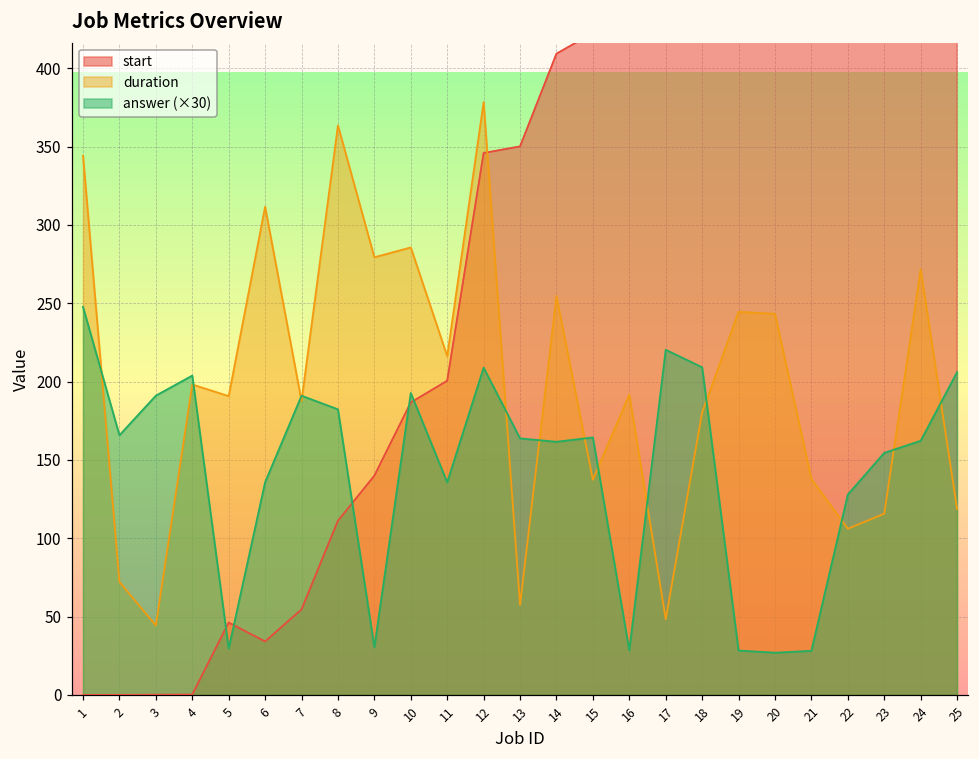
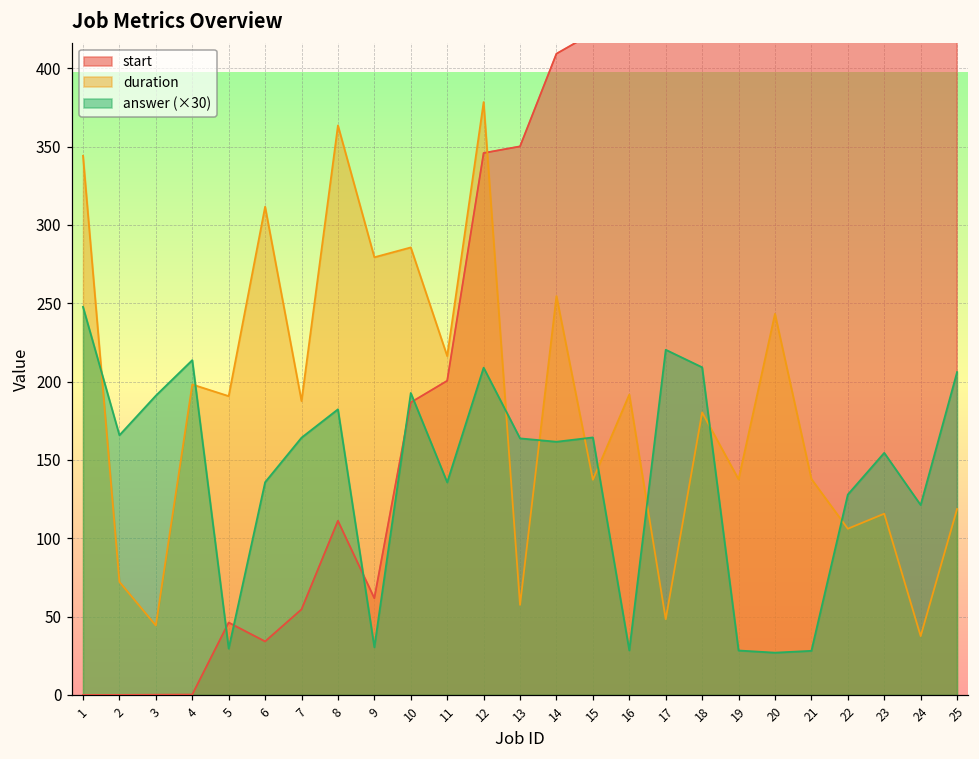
  {
    "start": {
      "1": 0,
      "2": 0,
      "3": 0,
      "4": 0,
      "5": 46,
      "6": 34,
      "7": 55,
      "8": 111,
-     "9": 140,
+     "9": 62,
      "10": 187,
      "11": 201,
      "12": 346,
      "13": 350,
      "14": 409
    },
    "duration": {
      "1": 344,
      "2": 72,
      "3": 44,
      "4": 198,
      "5": 191,
      "6": 312,
      "7": 188,
      "8": 363,
      "9": 279,
      "10": 286,
      "11": 216,
      "12": 378,
      "13": 57,
      "14": 255,
      "15": 137,
      "16": 192,
      "17": 48,
      "18": 180,
-     "19": 245,
+     "19": 138,
      "20": 243,
      "21": 138,
      "22": 106,
      "23": 116,
-     "24": 272,
+     "24": 38,
      "25": 119
    },
    "answer (×30)": {
      "1": 248,
      "2": 166,
      "3": 191,
-     "4": 204,
+     "4": 214,
      "5": 30,
      "6": 136,
-     "7": 191,
+     "7": 164,
      "8": 182,
      "9": 30,
      "10": 193,
      "11": 136,
      "12": 209,
      "13": 164,
      "14": 162,
      "15": 164,
      "16": 28,
      "17": 220,
      "18": 209,
      "19": 28,
      "20": 27,
      "21": 28,
      "22": 128,
      "23": 155,
-     "24": 162,
+     "24": 121,
      "25": 206
    }
  }
